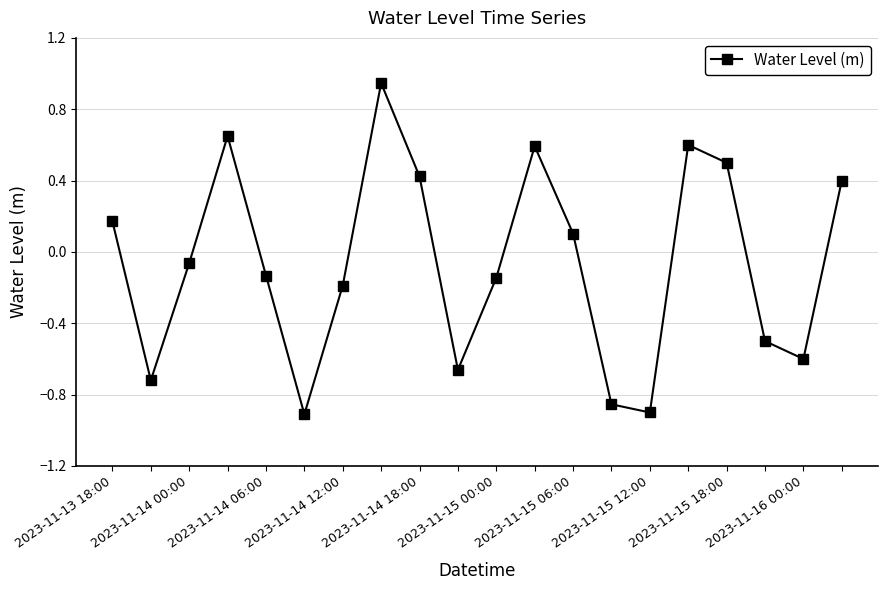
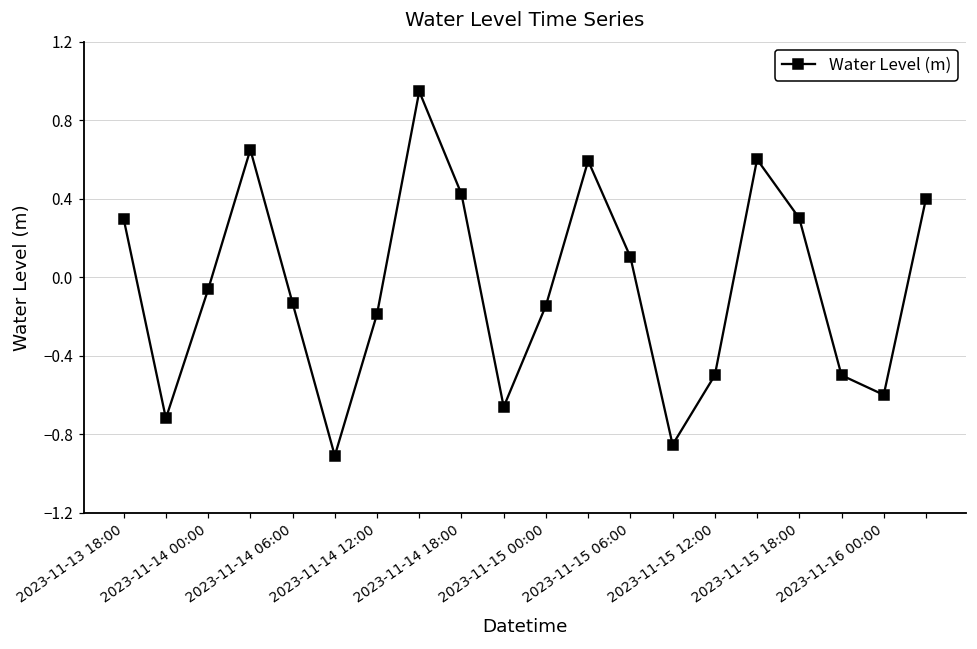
  {
-   "2023-11-13 18:00": 0.17,
+   "2023-11-13 18:00": 0.30,
    "2023-11-14 00:00": -0.06,
    "2023-11-14 06:00": -0.13,
    "2023-11-14 12:00": -0.19,
    "2023-11-14 18:00": 0.42,
    "2023-11-15 00:00": -0.14,
    "2023-11-15 06:00": 0.10,
-   "2023-11-15 12:00": -0.9,
-   "2023-11-15 18:00": 0.5,
+   "2023-11-15 12:00": -0.5,
+   "2023-11-15 18:00": 0.3,
    "2023-11-16 00:00": -0.60
  }
